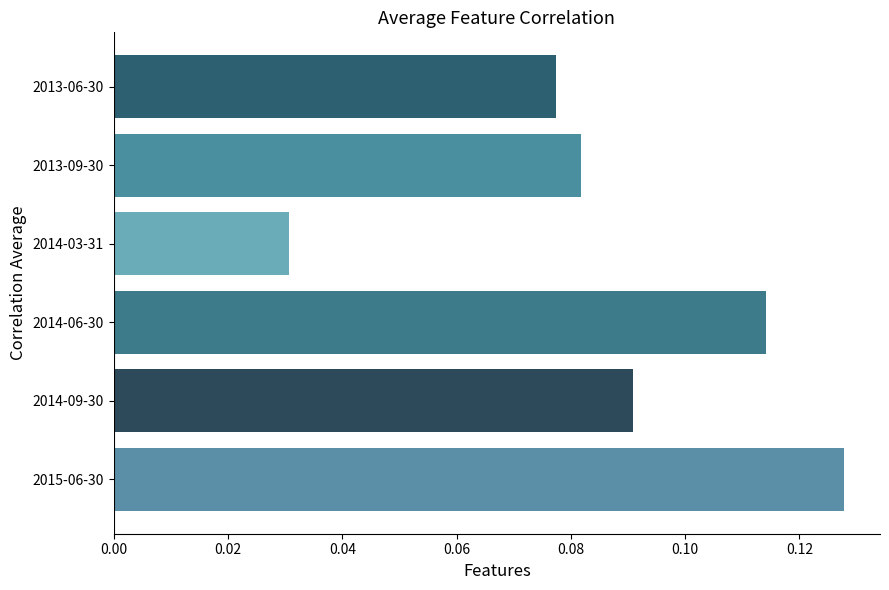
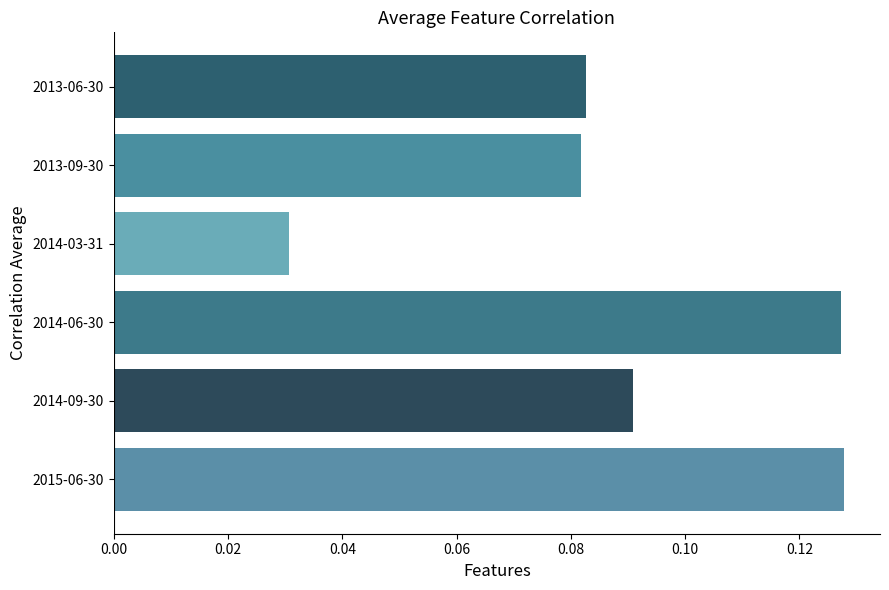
  {
-   "2013-06-30": 0.077,
+   "2013-06-30": 0.083,
    "2013-09-30": 0.082,
    "2014-03-31": 0.031,
-   "2014-06-30": 0.114,
+   "2014-06-30": 0.127,
    "2014-09-30": 0.091,
    "2015-06-30": 0.128
  }
